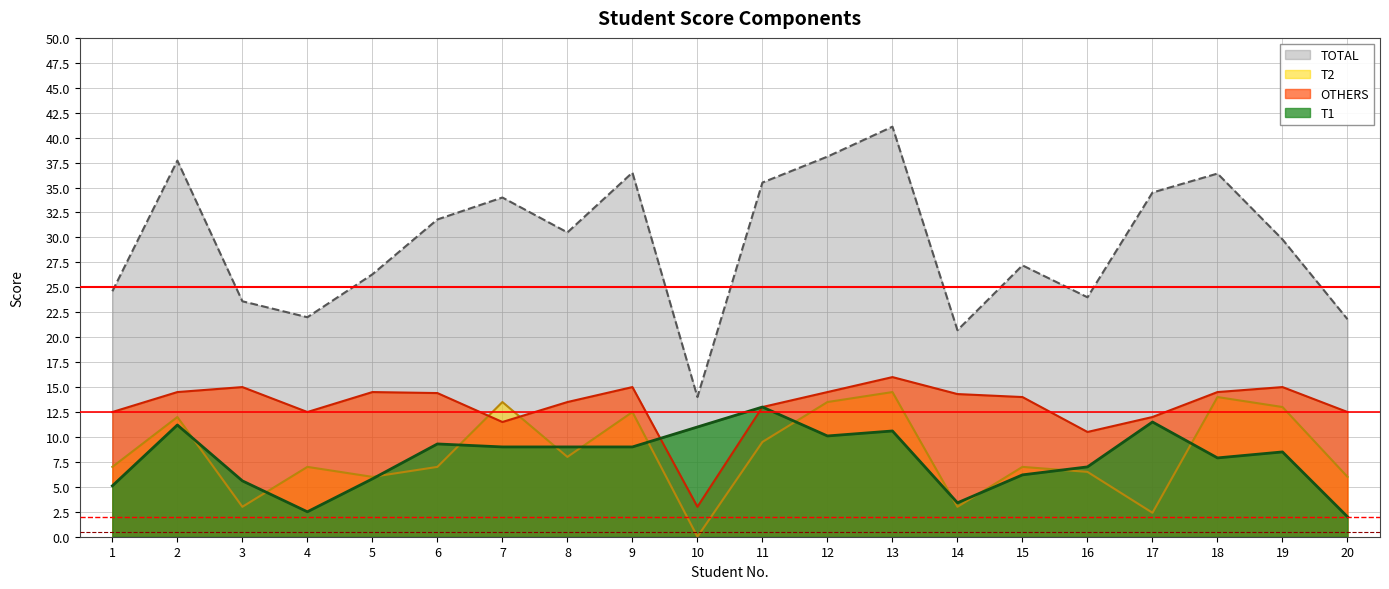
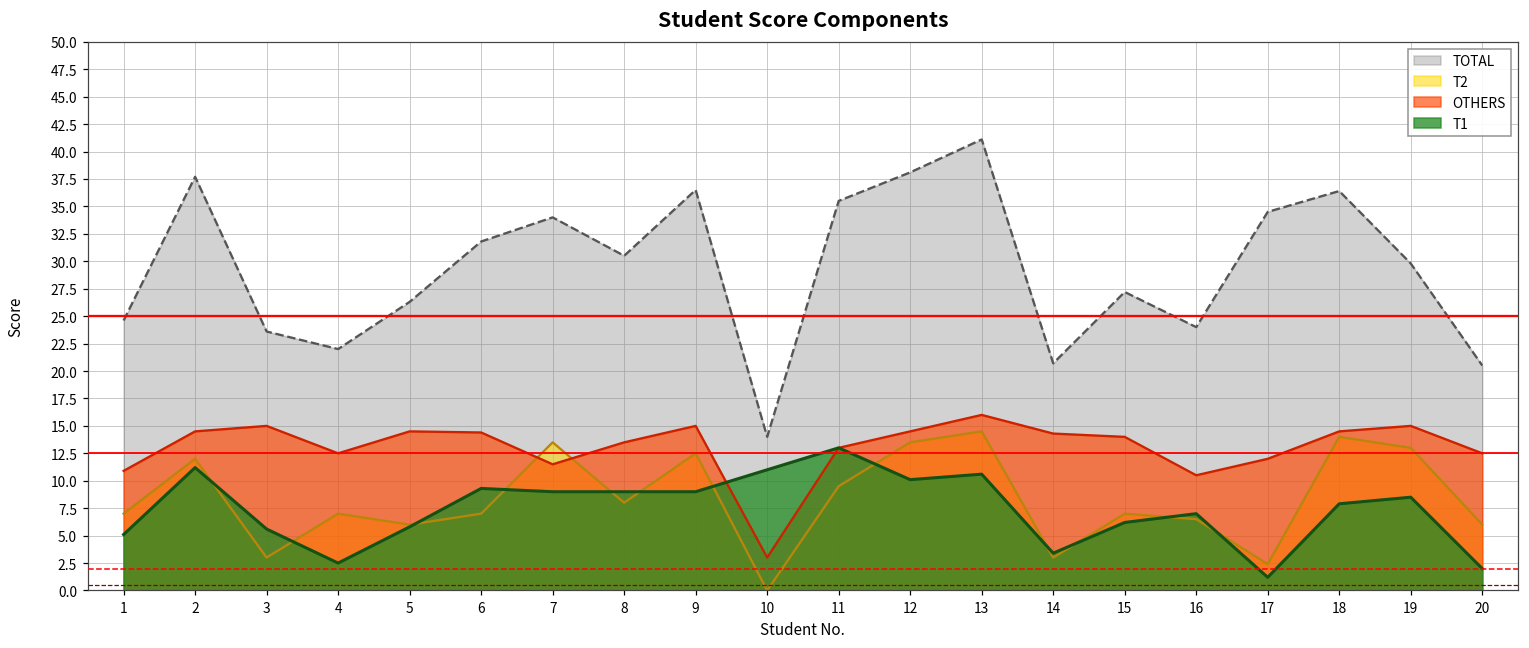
  {
    "TOTAL": {
      "1": 25,
      "2": 38,
      "3": 24,
      "4": 22,
      "5": 26,
      "6": 32,
      "7": 34,
      "8": 31,
      "9": 37,
      "10": 14,
      "11": 36,
      "12": 38,
      "13": 41,
      "14": 21,
      "15": 27,
      "16": 24,
      "17": 35,
      "18": 36,
      "19": 30,
-     "20": 22
+     "20": 21
    },
    "T2": {
      "1": 7,
      "2": 12,
      "3": 3,
      "4": 7,
      "6": 7,
      "7": 14,
      "8": 8,
      "9": 13,
      "10": 0,
      "11": 10,
      "12": 14,
      "13": 15,
      "14": 3,
      "15": 7,
      "16": 7,
      "17": 2,
      "18": 14,
      "19": 13,
      "20": 6
    },
    "OTHERS": {
-     "1": 13,
+     "1": 11,
      "2": 15,
      "3": 15,
      "4": 13,
      "5": 15,
      "6": 14,
      "7": 12,
      "8": 14,
      "9": 15,
      "10": 3,
      "12": 15,
      "13": 16,
      "14": 14,
      "15": 14,
      "16": 11,
      "17": 12,
      "18": 15,
      "19": 15,
      "20": 13
    },
    "T1": {
      "1": 5,
      "2": 11,
      "3": 6,
      "4": 3,
      "6": 9,
      "7": 9,
      "8": 9,
      "9": 9,
      "10": 11,
      "12": 10,
      "13": 11,
      "14": 3,
      "15": 6,
      "16": 7,
-     "17": 12,
+     "17": 1,
      "18": 8,
      "19": 9,
      "20": 2
    }
  }
